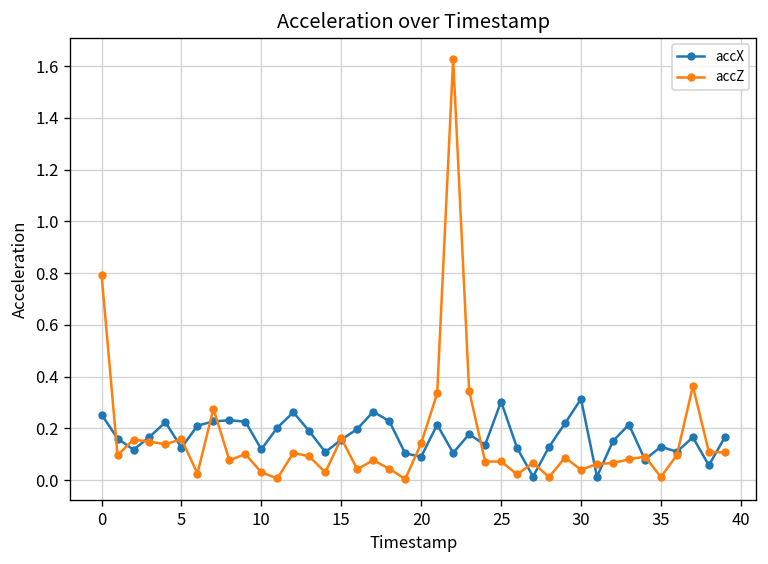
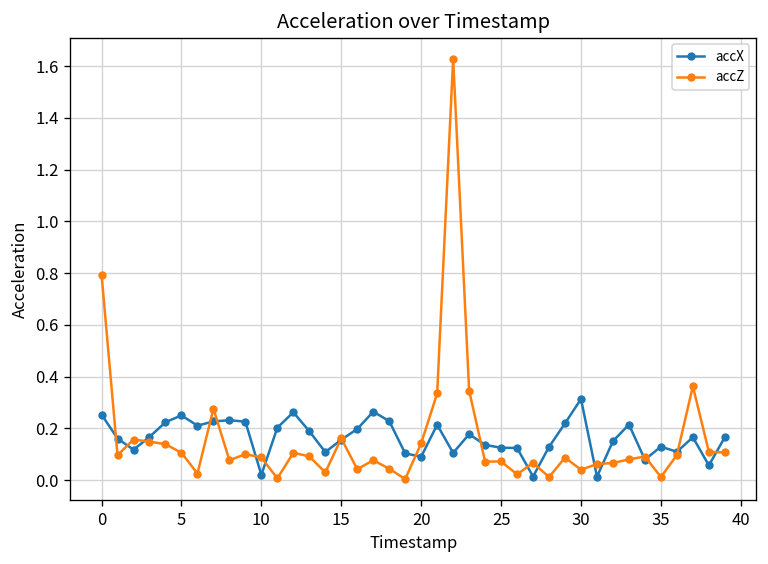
  {
    "accX": {
      "0": 0.25,
-     "5": 0.13,
-     "10": 0.12,
+     "5": 0.25,
+     "10": 0.02,
      "20": 0.09,
-     "25": 0.30,
+     "25": 0.13,
      "30": 0.31,
      "35": 0.13
    },
    "accZ": {
      "0": 0.79,
-     "5": 0.16,
-     "10": 0.03,
+     "5": 0.11,
+     "10": 0.09,
      "20": 0.14,
      "25": 0.07,
      "30": 0.04,
      "35": 0.01
    }
  }
